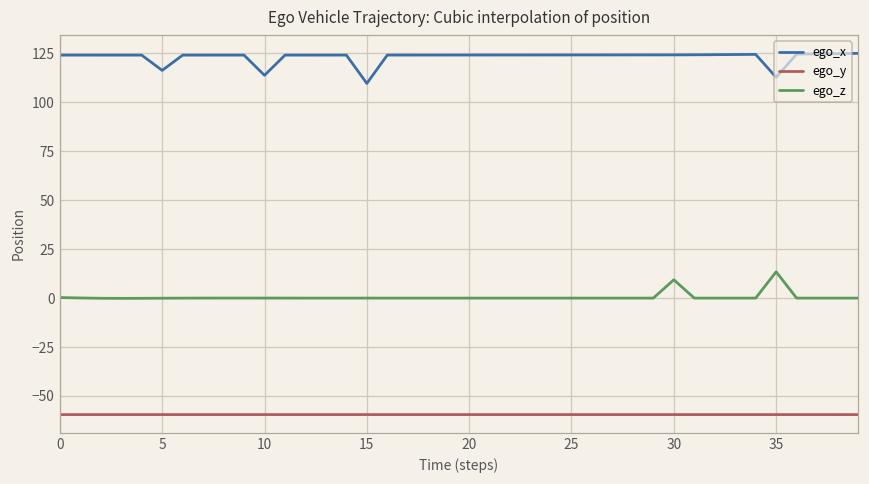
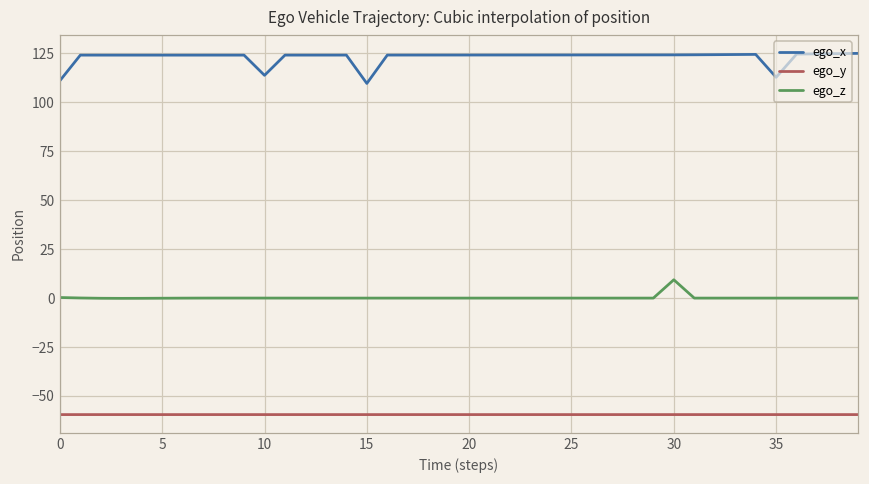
  {
    "ego_x": {
-     "0": 124,
-     "5": 116,
+     "0": 111,
+     "5": 124,
      "10": 114,
      "15": 110,
      "20": 124,
      "25": 124,
      "30": 124
    },
    "ego_y": {
      "0": -59,
      "5": -59,
      "10": -59,
      "15": -59,
      "20": -59,
      "25": -59,
      "30": -59,
      "35": -59
    },
    "ego_z": {
      "0": 0,
      "5": 0,
      "10": 0,
      "15": 0,
      "20": 0,
      "25": 0,
      "30": 9,
-     "35": 13
+     "35": 0
    }
  }
